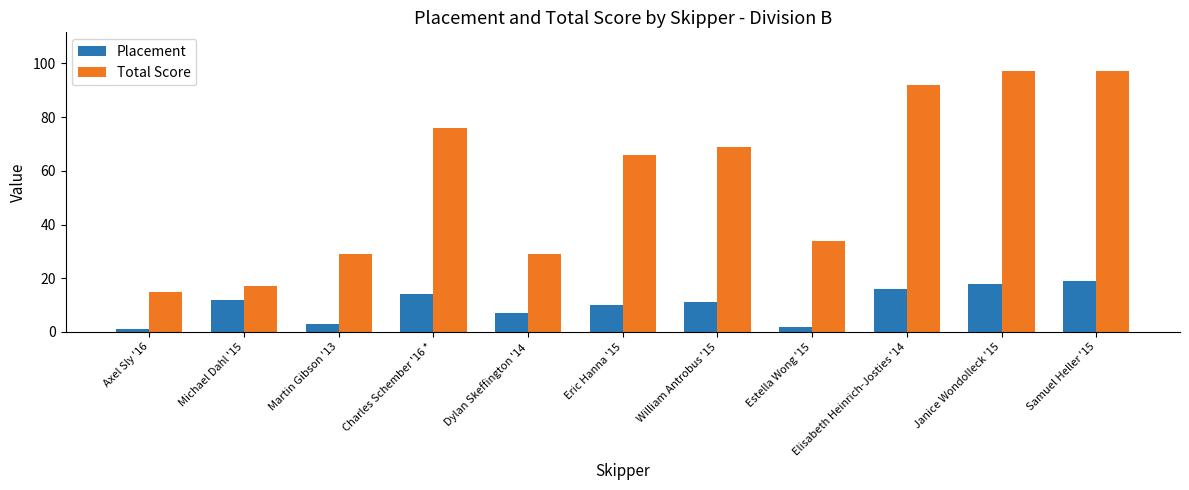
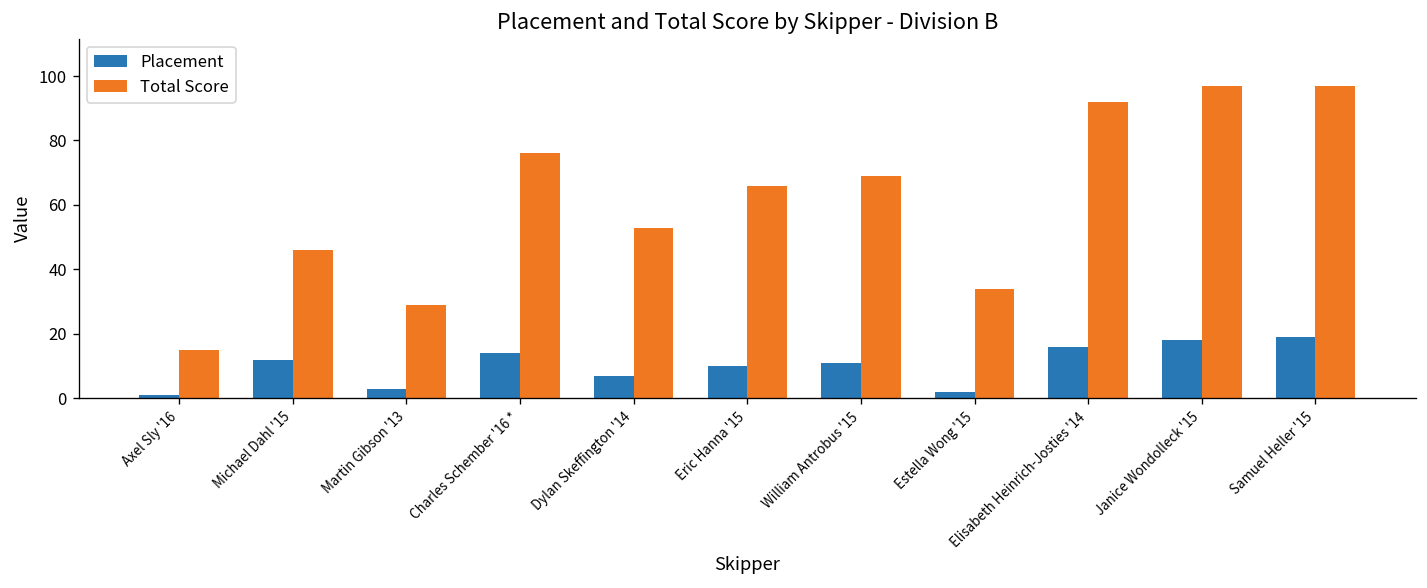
  {
    "Placement": {
      "Axel Sly '16": 1,
      "Michael Dahl '15": 12,
      "Martin Gibson '13": 3,
      "Charles Schember '16 *": 14,
      "Dylan Skeffington '14": 7,
      "Eric Hanna '15": 10,
      "William Antrobus '15": 11,
      "Estella Wong '15": 2,
      "Elisabeth Heinrich-Josties '14": 16,
      "Janice Wondolleck '15": 18,
      "Samuel Heller '15": 19
    },
    "Total Score": {
      "Axel Sly '16": 15,
-     "Michael Dahl '15": 17,
+     "Michael Dahl '15": 46,
      "Martin Gibson '13": 29,
      "Charles Schember '16 *": 76,
-     "Dylan Skeffington '14": 29,
+     "Dylan Skeffington '14": 53,
      "Eric Hanna '15": 66,
      "William Antrobus '15": 69,
      "Estella Wong '15": 34,
      "Elisabeth Heinrich-Josties '14": 92,
      "Janice Wondolleck '15": 97,
      "Samuel Heller '15": 97
    }
  }
